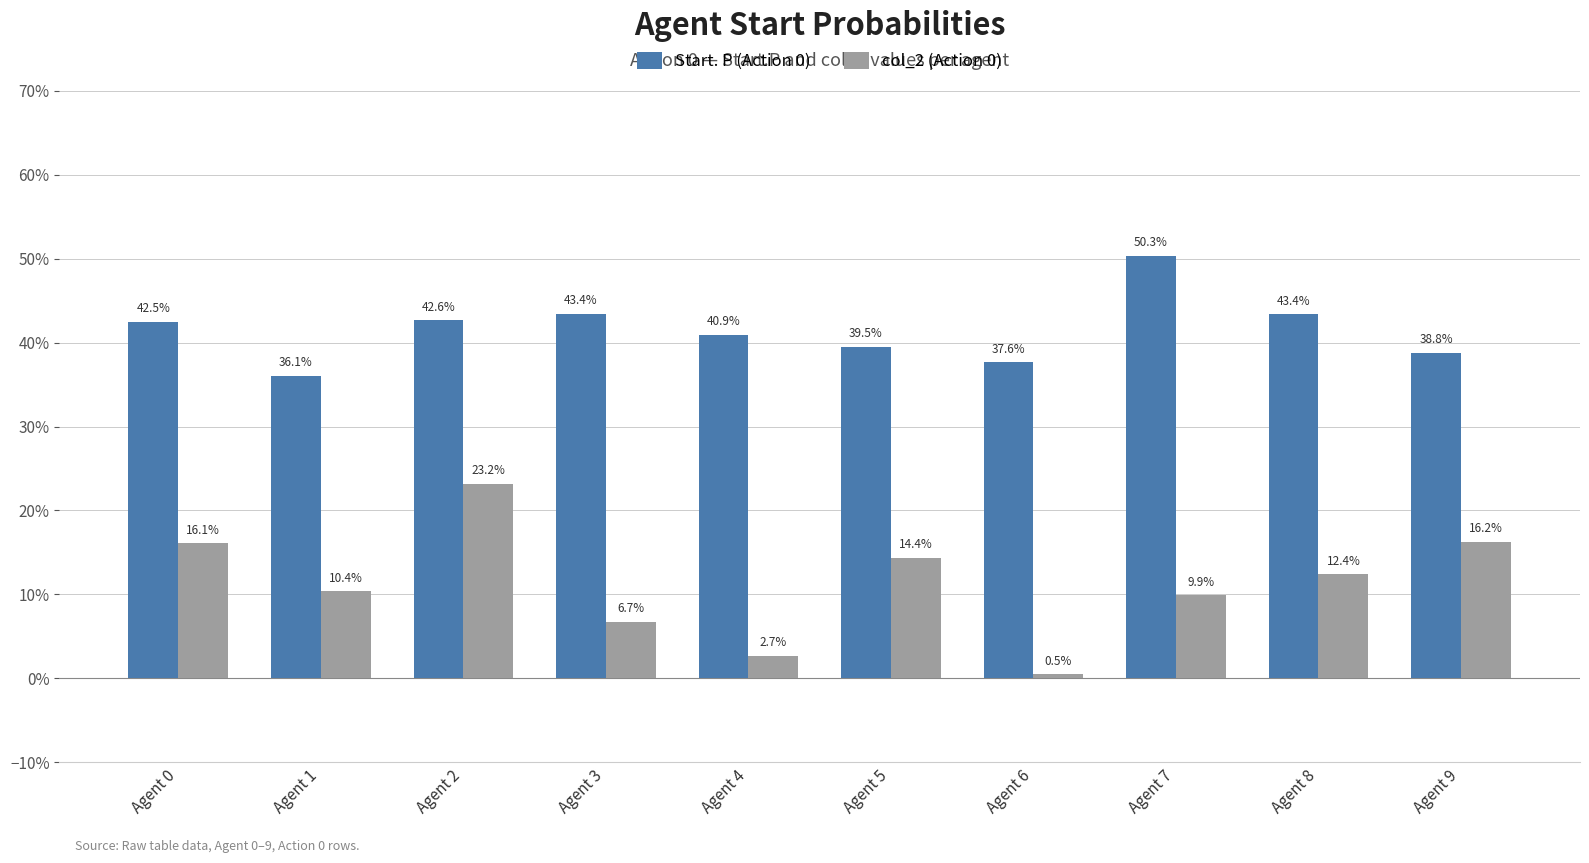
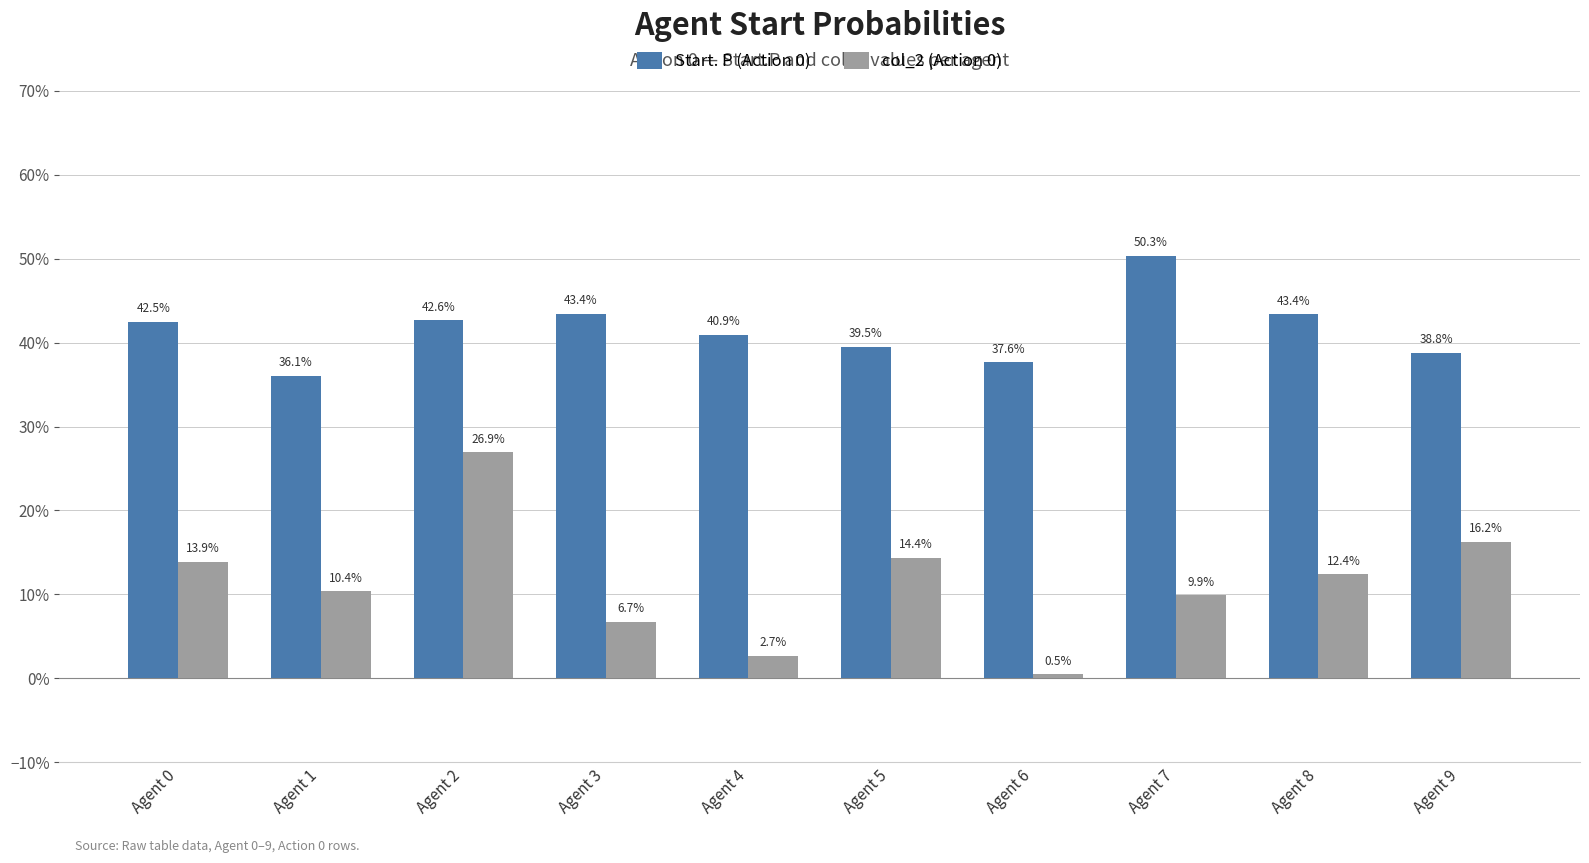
  {
    "Start. P (Action 0)": {
      "Agent 0": "42.5%",
      "Agent 1": "36.1%",
      "Agent 2": "42.6%",
      "Agent 3": "43.4%",
      "Agent 4": "40.9%",
      "Agent 5": "39.5%",
      "Agent 6": "37.6%",
      "Agent 7": "50.3%",
      "Agent 8": "43.4%",
      "Agent 9": "38.8%"
    },
    "col_2 (Action 0)": {
-     "Agent 0": "16.1%",
+     "Agent 0": "13.9%",
      "Agent 1": "10.4%",
-     "Agent 2": "23.2%",
+     "Agent 2": "26.9%",
      "Agent 3": "6.7%",
      "Agent 4": "2.7%",
      "Agent 5": "14.4%",
      "Agent 6": "0.5%",
      "Agent 7": "9.9%",
      "Agent 8": "12.4%",
      "Agent 9": "16.2%"
    }
  }
